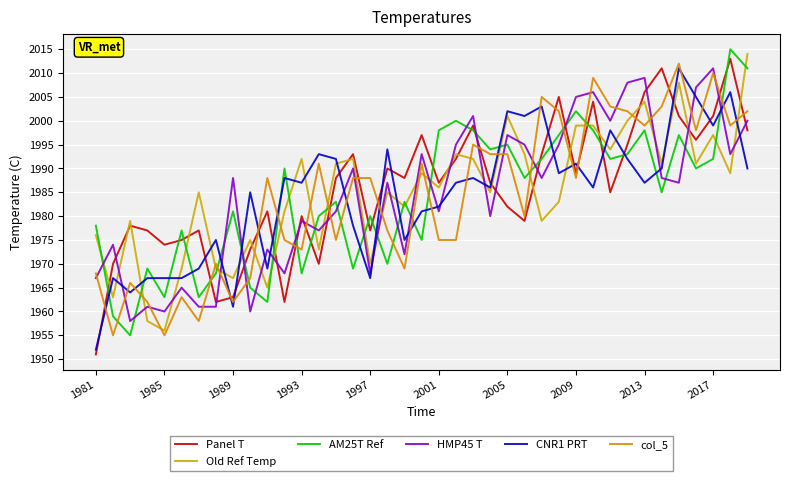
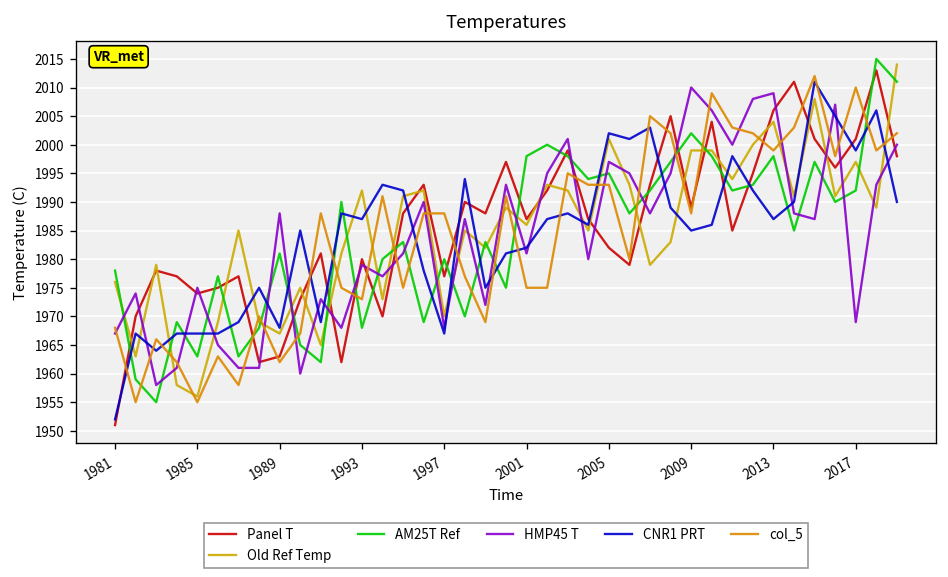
  {
    "Panel T": {
      "1981": 1951,
      "1985": 1974,
      "1989": 1963,
      "1993": 1980,
      "1997": 1977,
      "2001": 1987,
      "2005": 1982,
      "2009": 1989,
      "2013": 2006,
      "2017": 2001
    },
    "AM25T Ref": {
      "1981": 1978,
      "1985": 1963,
      "1989": 1981,
      "1993": 1968,
      "1997": 1980,
      "2001": 1998,
      "2005": 1995,
      "2009": 2002,
      "2013": 1998,
      "2017": 1992
    },
    "HMP45 T": {
      "1981": 1967,
-     "1985": 1960,
+     "1985": 1975,
      "1989": 1988,
      "1993": 1979,
      "1997": 1968,
      "2001": 1981,
      "2005": 1997,
-     "2009": 2005,
+     "2009": 2010,
      "2013": 2009,
-     "2017": 2011
+     "2017": 1969
    },
    "CNR1 PRT": {
      "1981": 1952,
      "1985": 1967,
-     "1989": 1961,
+     "1989": 1968,
      "1993": 1987,
      "1997": 1967,
      "2001": 1982,
      "2005": 2002,
-     "2009": 1991,
+     "2009": 1985,
      "2013": 1987,
      "2017": 1999
    }
  }
